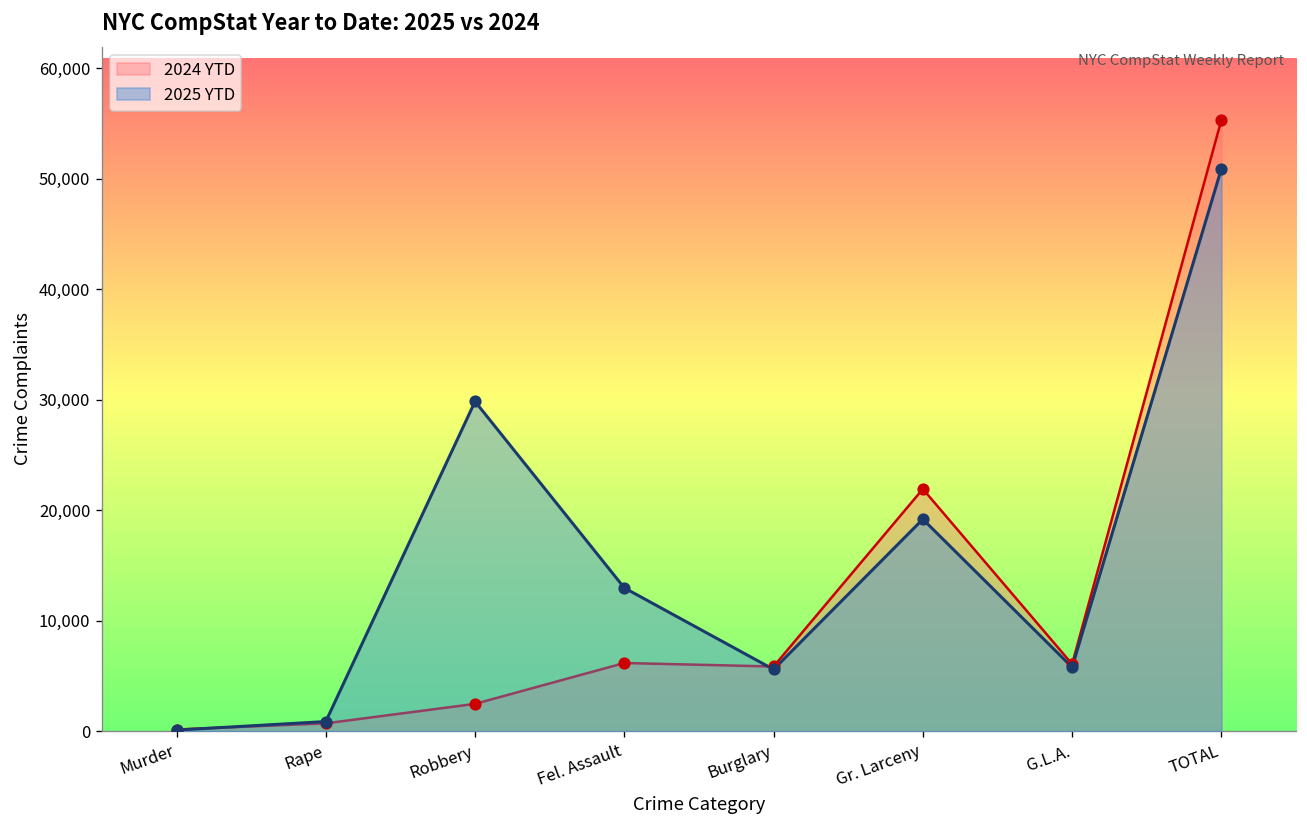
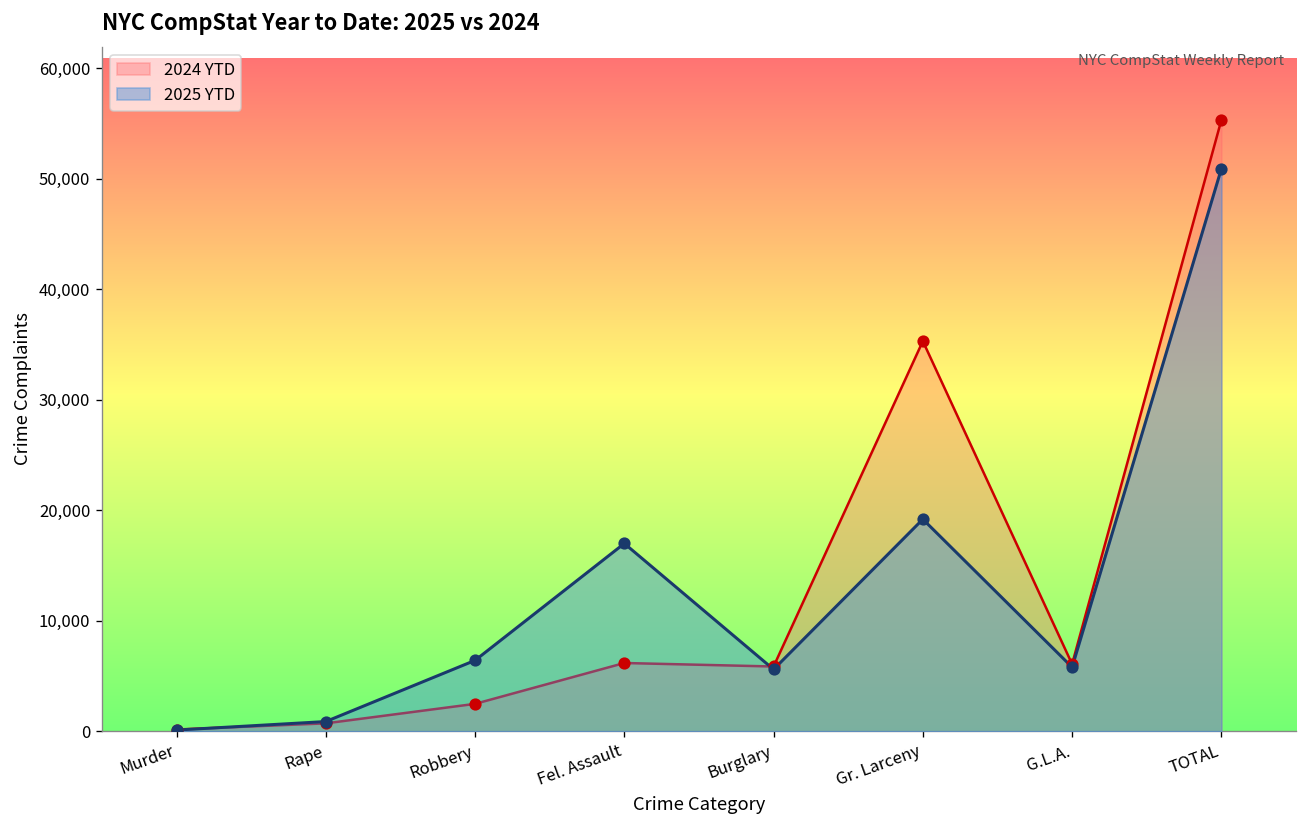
  {
    "2024 YTD": {
      "Robbery": "2,000",
      "Fel. Assault": "6,000",
-     "Gr. Larceny": "22,000",
+     "Gr. Larceny": "35,000",
      "G.L.A.": "6,000",
      "TOTAL": "55,000"
    },
    "2025 YTD": {
-     "Robbery": "30,000",
-     "Fel. Assault": "13,000",
+     "Robbery": "6,000",
+     "Fel. Assault": "17,000",
      "Gr. Larceny": "19,000",
      "G.L.A.": "6,000",
      "TOTAL": "51,000"
    }
  }
